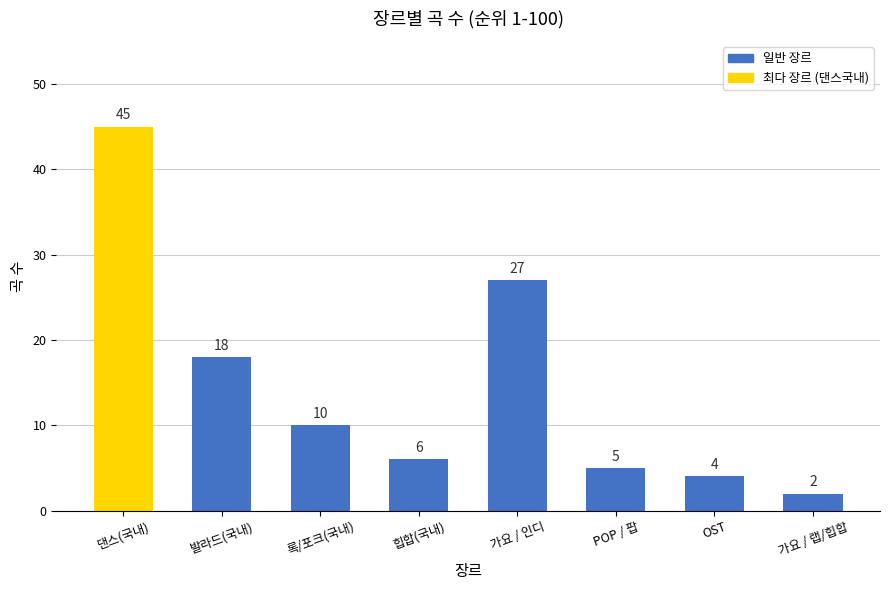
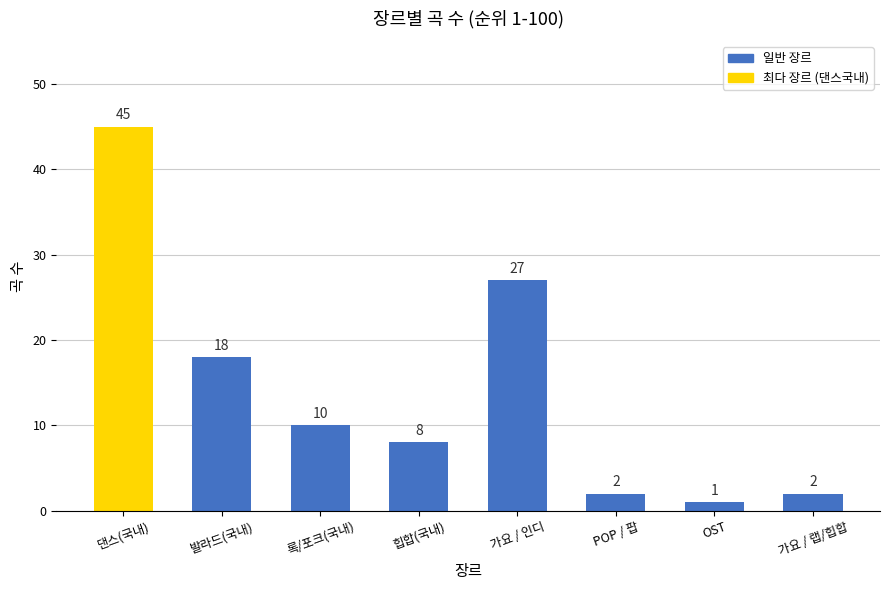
  {
    "댄스(국내)": 45,
    "발라드(국내)": 18,
    "록/포크(국내)": 10,
-   "힙합(국내)": 6,
+   "힙합(국내)": 8,
    "가요 / 인디": 27,
-   "POP / 팝": 5,
-   "OST": 4,
+   "POP / 팝": 2,
+   "OST": 1,
    "가요 / 랩/힙합": 2
  }
